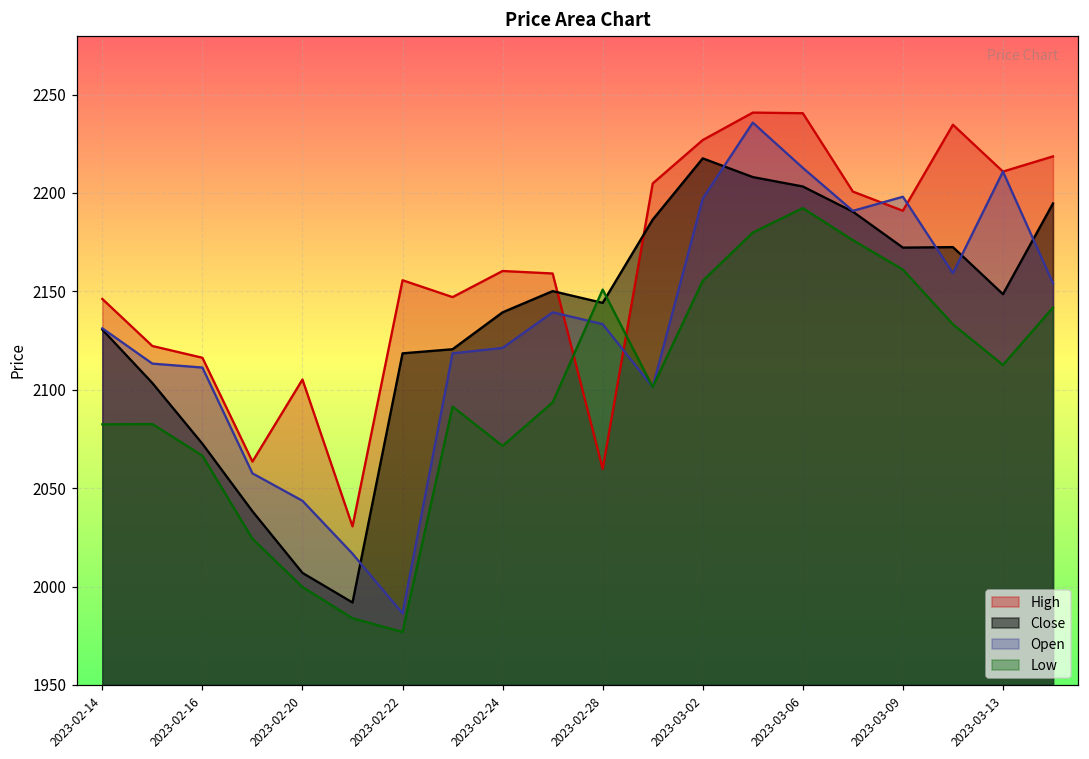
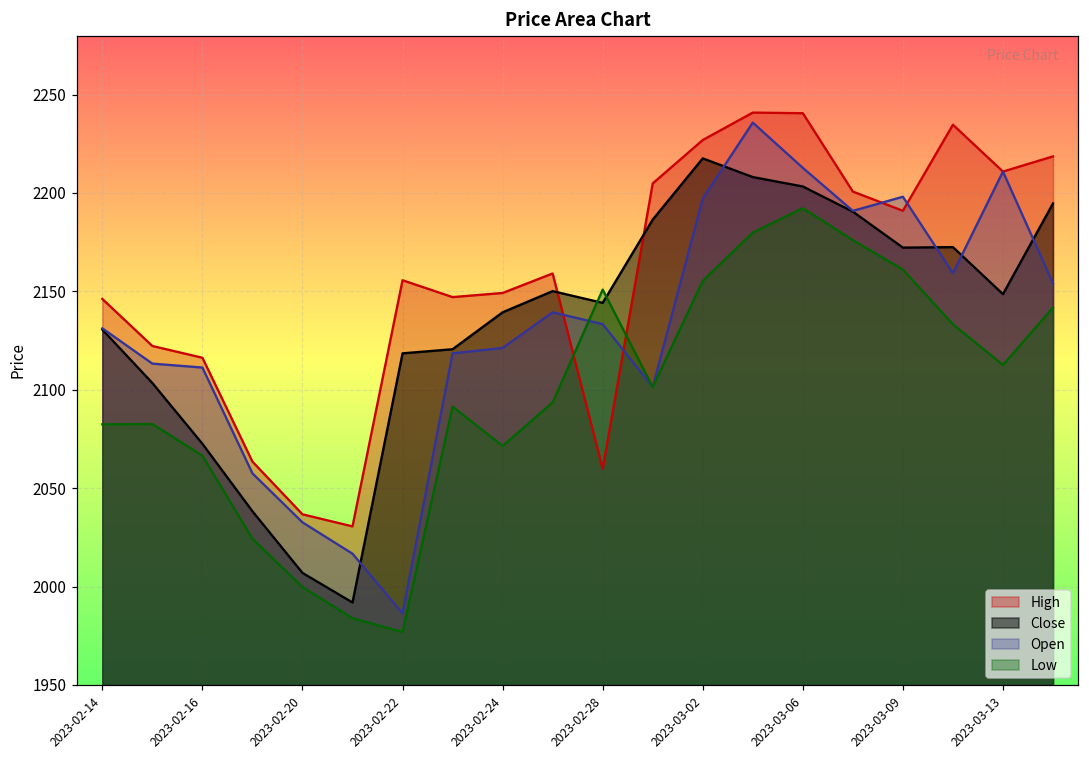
  {
    "High": {
      "2023-02-14": 2146,
      "2023-02-16": 2116,
-     "2023-02-20": 2105,
+     "2023-02-20": 2037,
      "2023-02-22": 2156,
-     "2023-02-24": 2160,
+     "2023-02-24": 2149,
      "2023-02-28": 2060,
      "2023-03-02": 2227,
      "2023-03-06": 2241,
      "2023-03-09": 2191
    },
    "Close": {
      "2023-02-16": 2073,
      "2023-02-20": 2007,
      "2023-02-22": 2119,
      "2023-02-24": 2139,
      "2023-02-28": 2144,
      "2023-03-02": 2218,
      "2023-03-06": 2203,
      "2023-03-09": 2172,
      "2023-03-13": 2149
    },
    "Open": {
      "2023-02-16": 2111,
-     "2023-02-20": 2044,
+     "2023-02-20": 2033,
      "2023-02-22": 1986,
      "2023-02-24": 2121,
      "2023-02-28": 2133,
      "2023-03-02": 2197,
      "2023-03-06": 2213,
      "2023-03-09": 2198
    },
    "Low": {
      "2023-02-14": 2082,
      "2023-02-16": 2067,
      "2023-02-20": 2000,
      "2023-02-22": 1977,
      "2023-02-24": 2071,
      "2023-02-28": 2151,
      "2023-03-02": 2155,
      "2023-03-06": 2192,
      "2023-03-09": 2161,
      "2023-03-13": 2113
    }
  }
